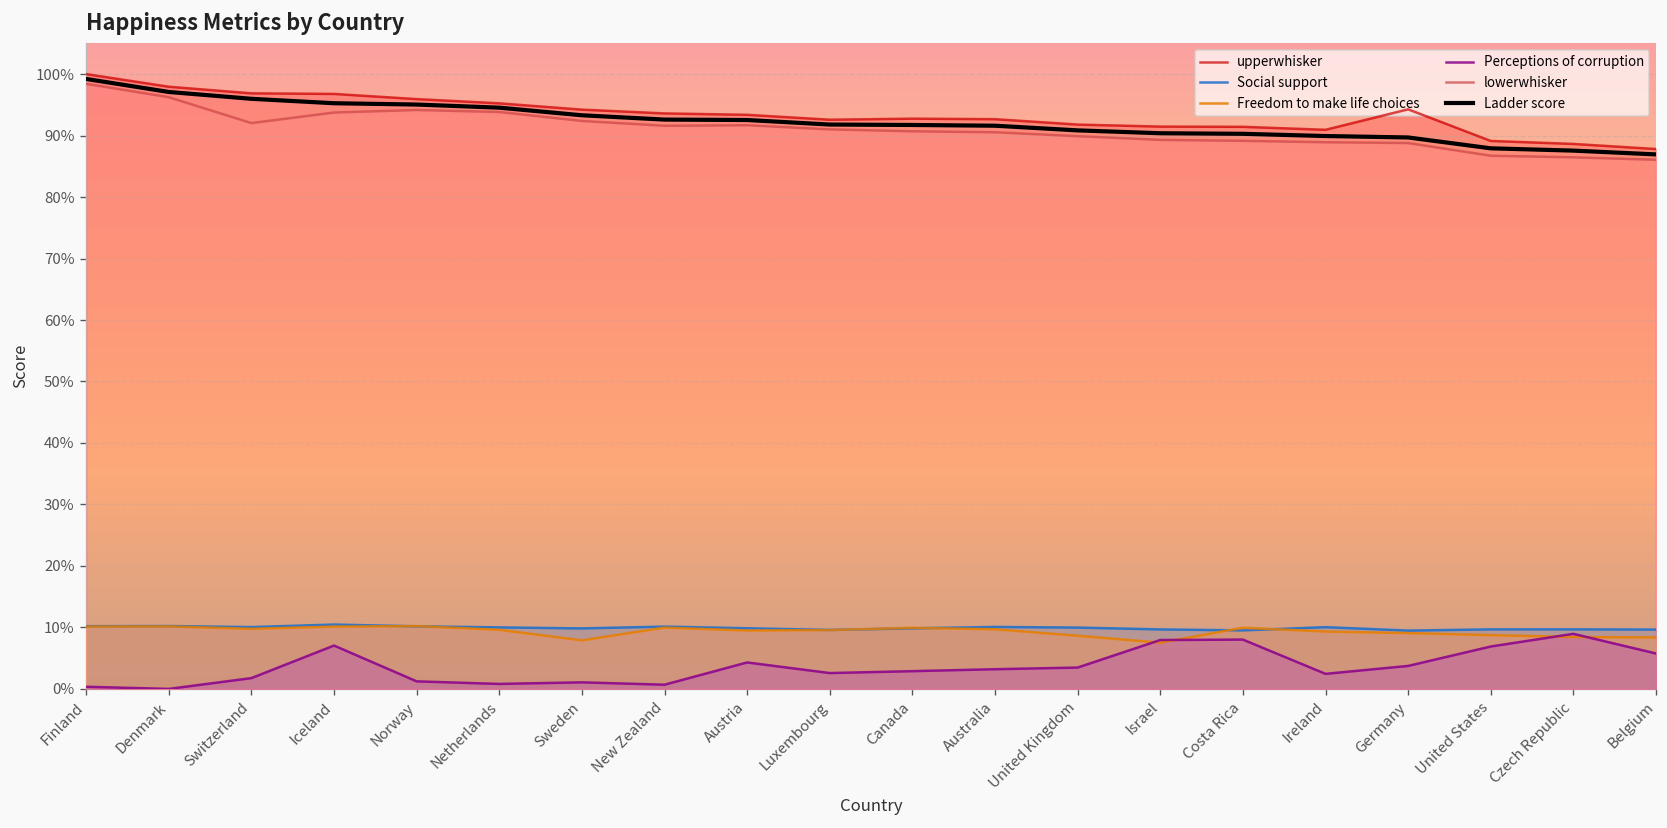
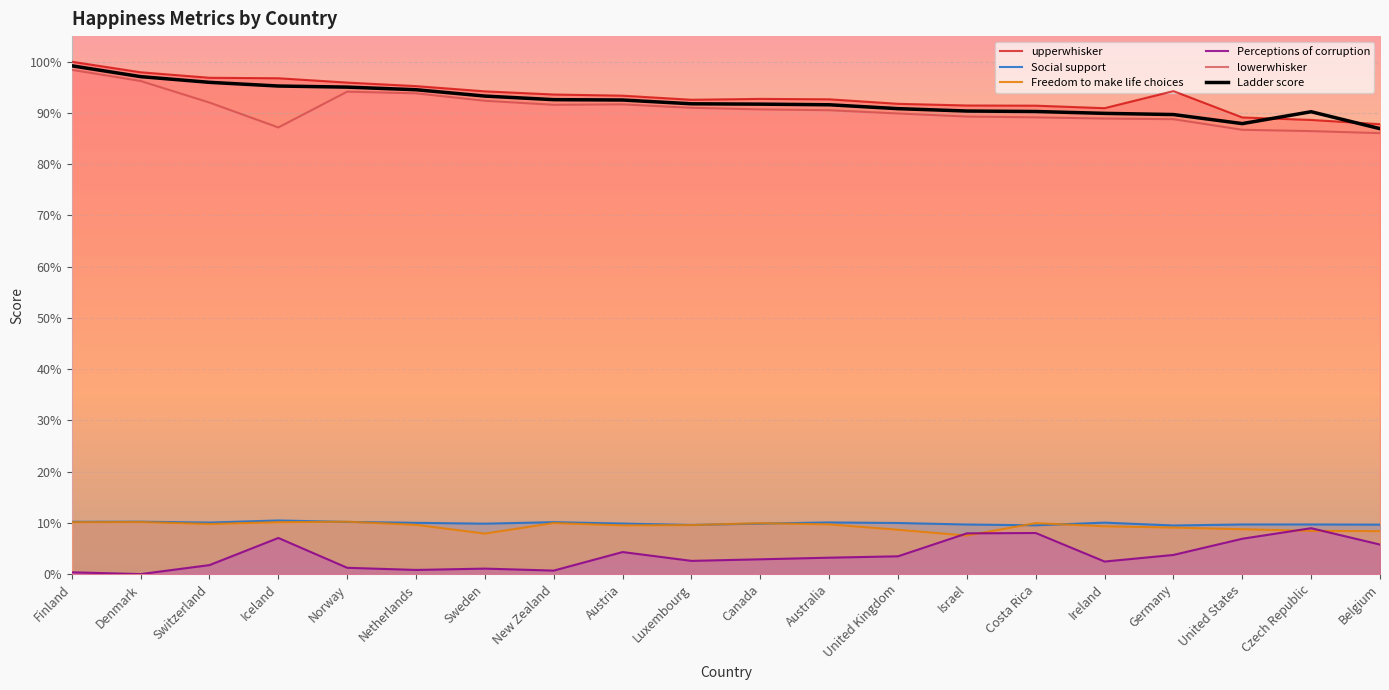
  {
    "upperwhisker": {
      "Finland": "100%",
      "Denmark": "98%",
      "Switzerland": "97%",
      "Iceland": "97%",
      "Norway": "96%",
      "Netherlands": "95%",
      "Sweden": "94%",
      "New Zealand": "94%",
      "Austria": "93%",
      "Luxembourg": "93%",
      "Canada": "93%",
      "Australia": "93%",
      "United Kingdom": "92%",
      "Israel": "91%",
      "Costa Rica": "91%",
      "Ireland": "91%",
      "United States": "89%",
      "Czech Republic": "89%",
      "Belgium": "88%"
    },
    "Social support": {
      "Sweden": "10%",
      "United Kingdom": "10%",
      "Israel": "10%",
      "Ireland": "10%",
      "United States": "10%",
      "Czech Republic": "10%",
      "Belgium": "10%"
    },
    "Freedom to make life choices": {
      "Sweden": "8%",
      "United Kingdom": "9%",
      "Ireland": "9%",
      "United States": "9%",
      "Czech Republic": "8%",
      "Belgium": "8%"
    },
    "Perceptions of corruption": {
      "Finland": "0%",
      "Denmark": "0%",
      "Switzerland": "2%",
      "Iceland": "7%",
      "Norway": "1%",
      "Netherlands": "1%",
      "Sweden": "1%",
      "New Zealand": "1%",
      "Austria": "4%",
      "Luxembourg": "3%",
      "Canada": "3%",
      "Australia": "3%",
      "United Kingdom": "3%",
      "Costa Rica": "8%",
      "Ireland": "2%",
      "Germany": "4%",
      "United States": "7%",
      "Czech Republic": "9%",
      "Belgium": "6%"
    },
    "lowerwhisker": {
      "Finland": "98%",
      "Denmark": "96%",
      "Switzerland": "92%",
-     "Iceland": "94%",
+     "Iceland": "87%",
      "Norway": "94%",
      "Netherlands": "94%",
      "Sweden": "92%",
      "New Zealand": "92%",
      "Austria": "92%",
      "Luxembourg": "91%",
      "Canada": "91%",
      "Australia": "91%",
      "United Kingdom": "90%",
      "Israel": "89%",
      "Costa Rica": "89%",
      "Ireland": "89%",
      "Germany": "89%",
      "United States": "87%",
      "Czech Republic": "86%",
      "Belgium": "86%"
    },
    "Ladder score": {
      "Finland": "99%",
      "Denmark": "97%",
      "Switzerland": "96%",
      "Iceland": "95%",
      "Norway": "95%",
      "Netherlands": "95%",
      "Sweden": "93%",
      "New Zealand": "93%",
      "Austria": "93%",
      "Luxembourg": "92%",
      "Canada": "92%",
      "Australia": "92%",
      "United Kingdom": "91%",
      "Israel": "90%",
      "Costa Rica": "90%",
      "Ireland": "90%",
      "Germany": "90%",
      "United States": "88%",
-     "Czech Republic": "88%",
+     "Czech Republic": "90%",
      "Belgium": "87%"
    }
  }
